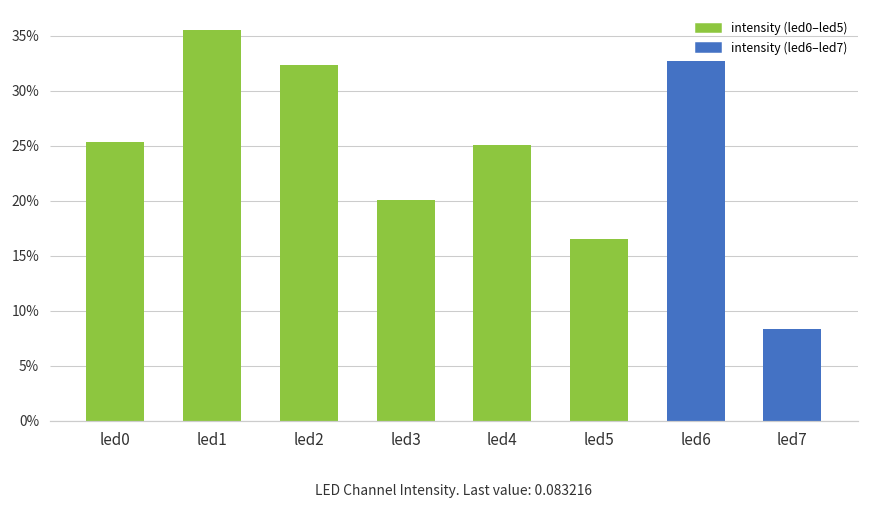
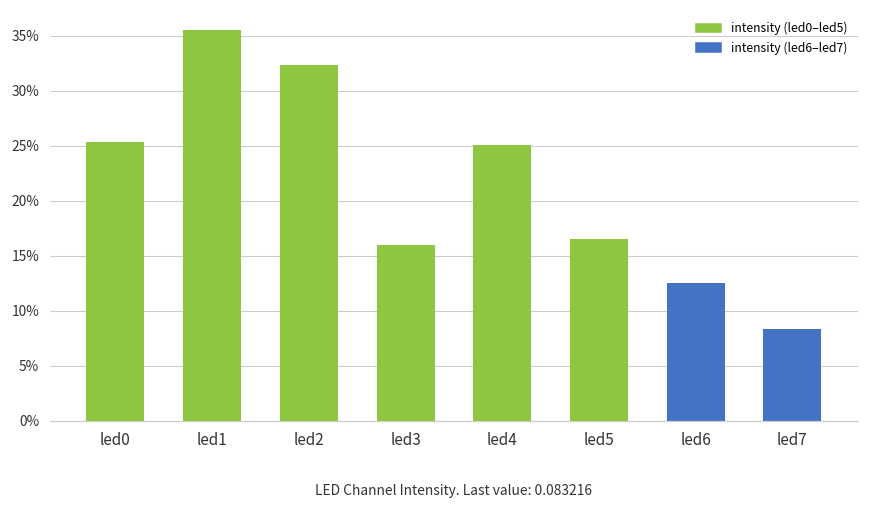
  {
    "led0": "25.3%",
    "led1": "35.5%",
    "led2": "32.4%",
-   "led3": "20.1%",
+   "led3": "16.0%",
    "led4": "25.1%",
    "led5": "16.5%",
-   "led6": "32.7%",
+   "led6": "12.5%",
    "led7": "8.3%"
  }
